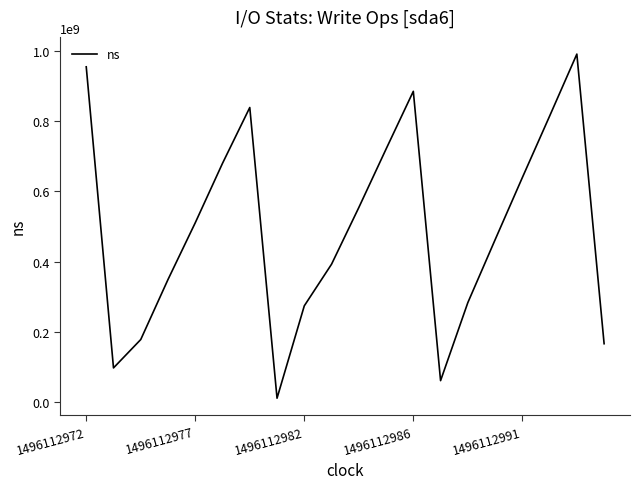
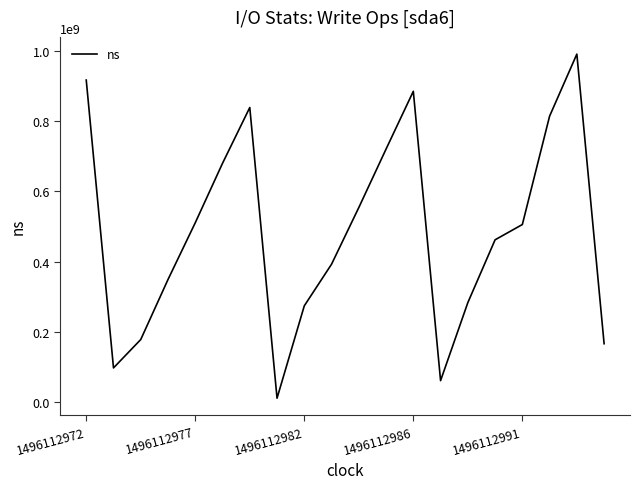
  {
-   "1496112972": 960000000,
+   "1496112972": 920000000,
    "1496112977": 510000000,
    "1496112982": 270000000,
    "1496112986": 890000000,
-   "1496112991": 640000000
+   "1496112991": 510000000
  }
